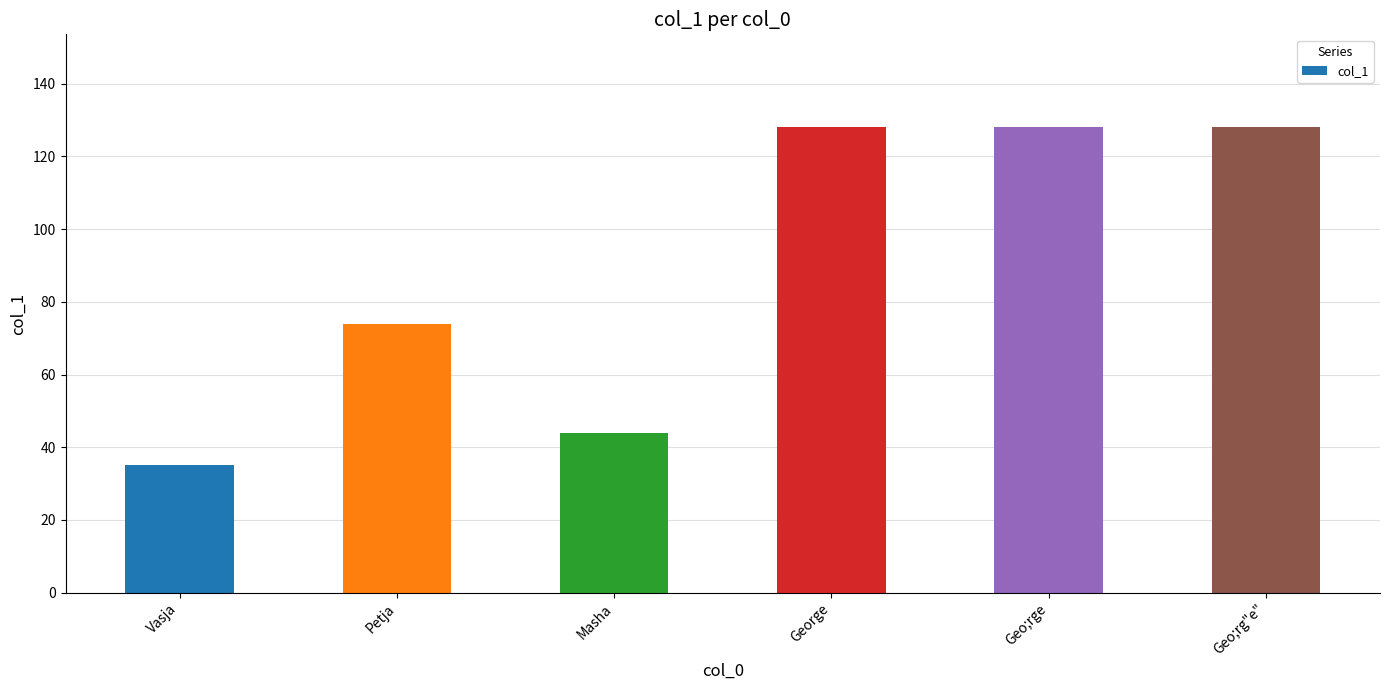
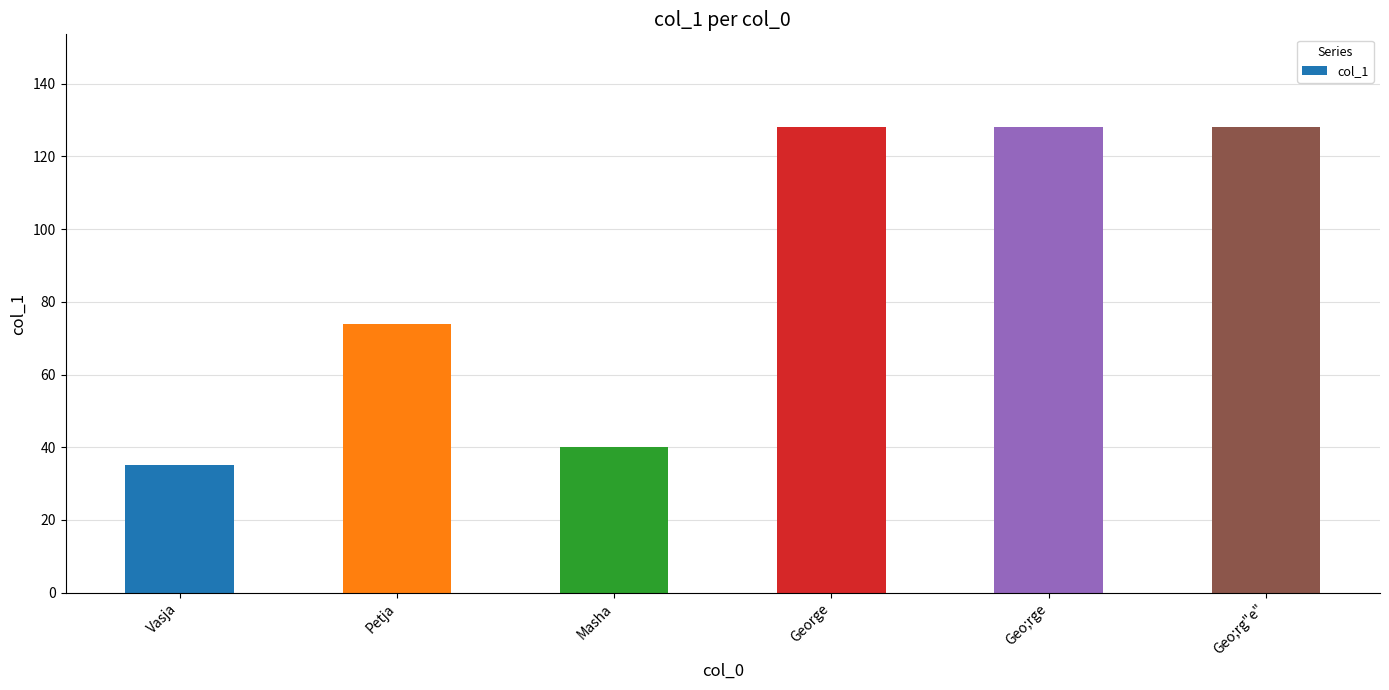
  {
    "Vasja": 35,
    "Petja": 74,
-   "Masha": 44,
+   "Masha": 40,
    "George": 128,
    "Geo;rge": 128,
    "Geo;rg\"e\"": 128
  }
